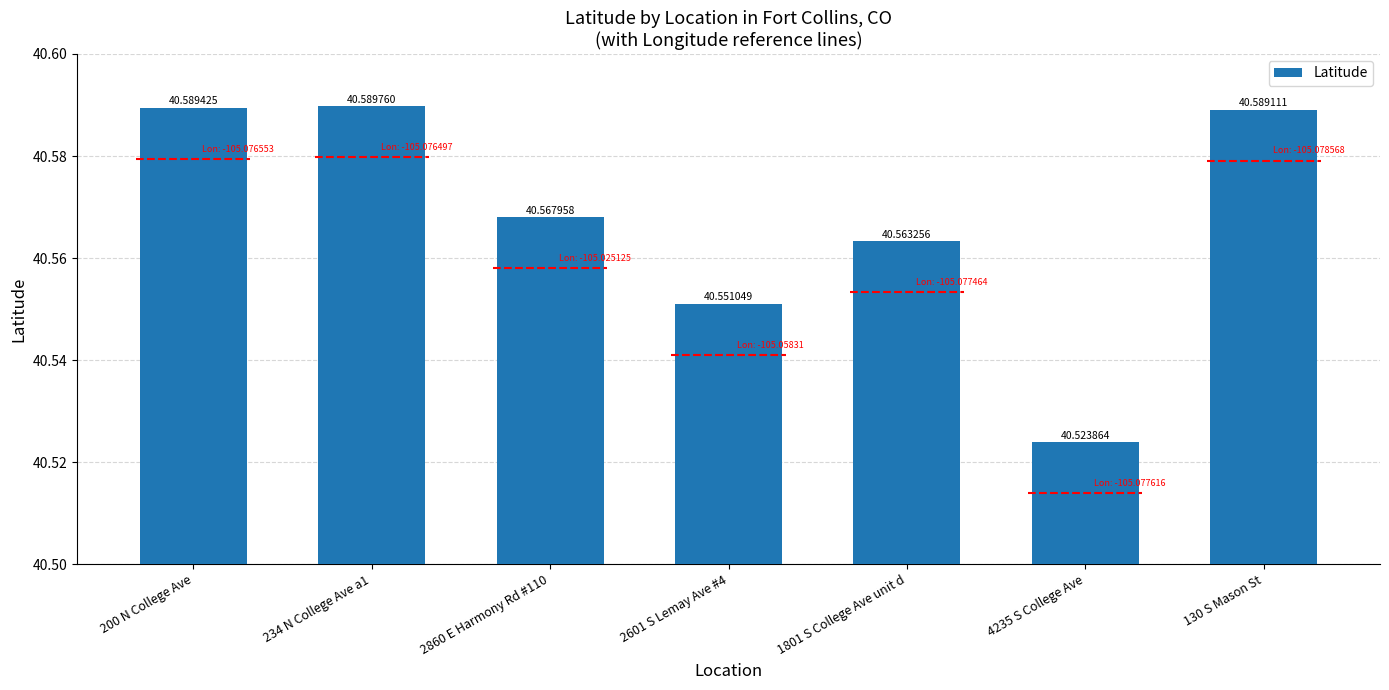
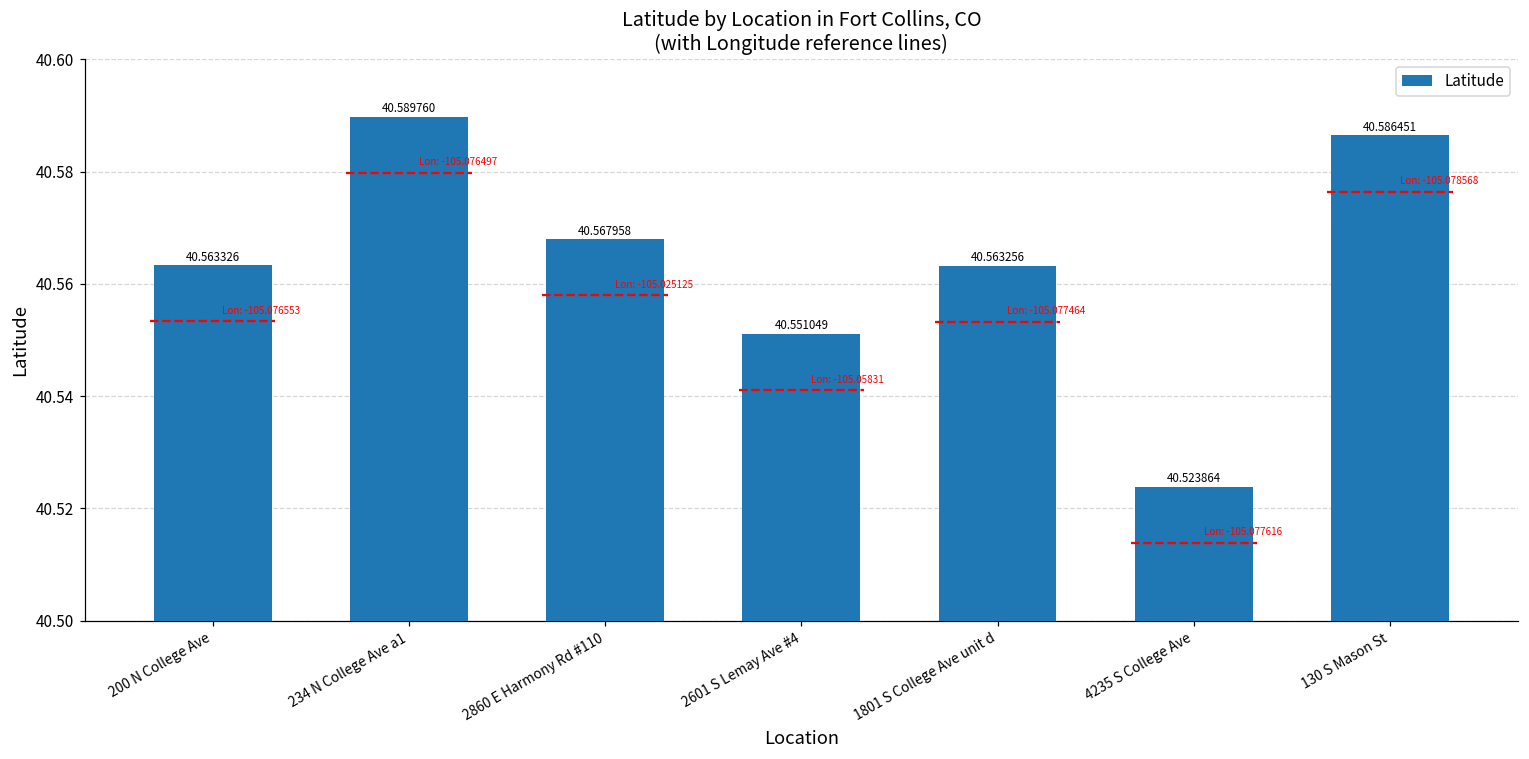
  {
-   "200 N College Ave": 40.589425,
+   "200 N College Ave": 40.563326,
    "234 N College Ave a1": 40.589760,
    "2860 E Harmony Rd #110": 40.567958,
    "2601 S Lemay Ave #4": 40.551049,
    "1801 S College Ave unit d": 40.563256,
    "4235 S College Ave": 40.523864,
-   "130 S Mason St": 40.589111
+   "130 S Mason St": 40.586451
  }
